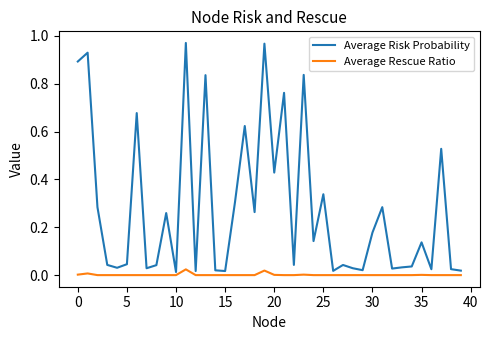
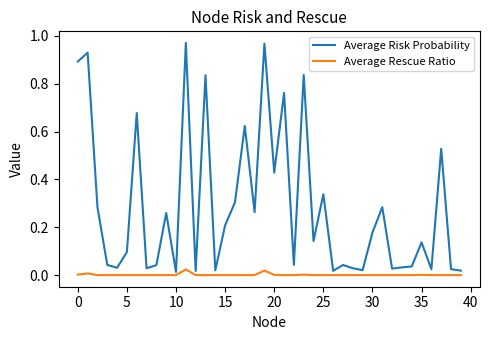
  {
    "Average Risk Probability": {
      "0": 0.89,
-     "5": 0.05,
+     "5": 0.10,
      "10": 0.01,
-     "15": 0.02,
+     "15": 0.21,
      "20": 0.43,
      "25": 0.34,
      "30": 0.18,
      "35": 0.14
    },
    "Average Rescue Ratio": {
      "0": 0.00,
      "5": 0.00,
      "10": 0.00,
      "15": 0.00,
      "20": 0.00,
      "25": 0.00,
      "30": 0.00,
      "35": 0.00
    }
  }
